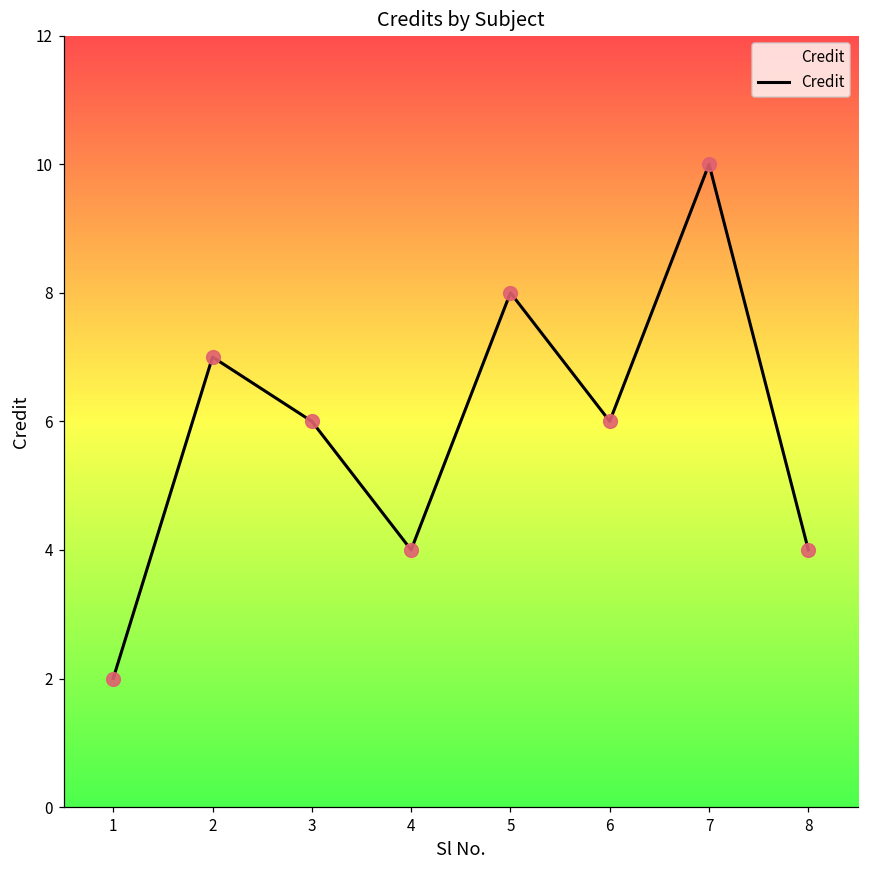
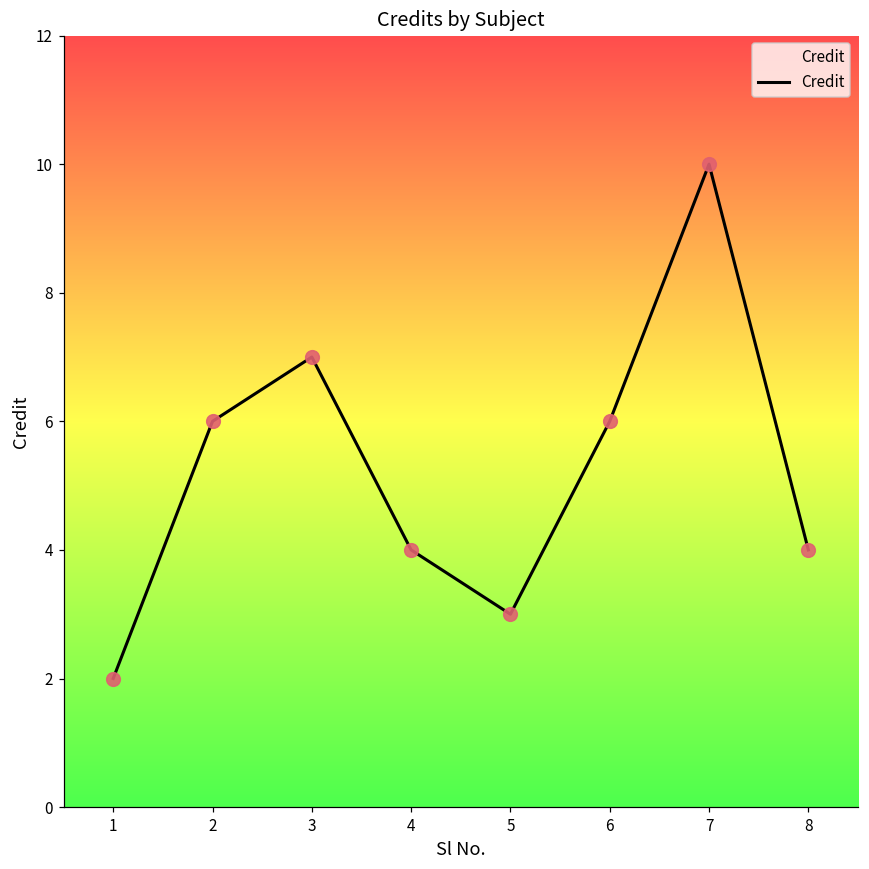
  {
    "1": 2,
-   "2": 7,
-   "3": 6,
+   "2": 6,
+   "3": 7,
    "4": 4,
-   "5": 8,
+   "5": 3,
    "6": 6,
    "7": 10,
    "8": 4
  }
